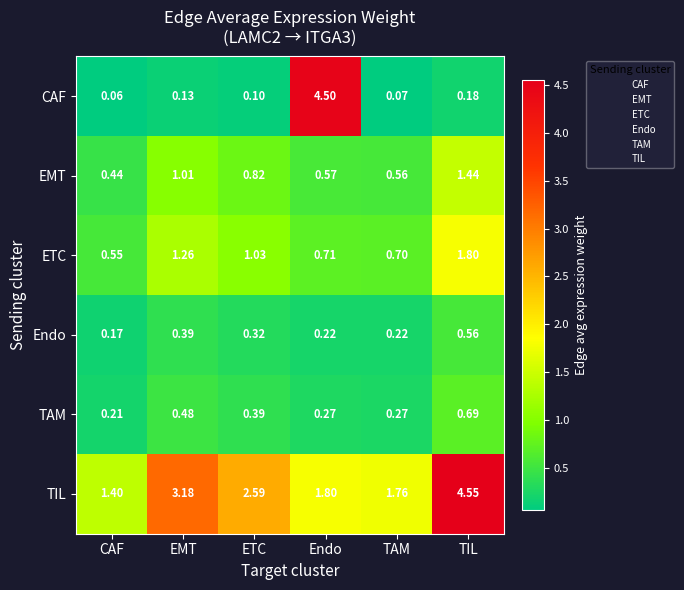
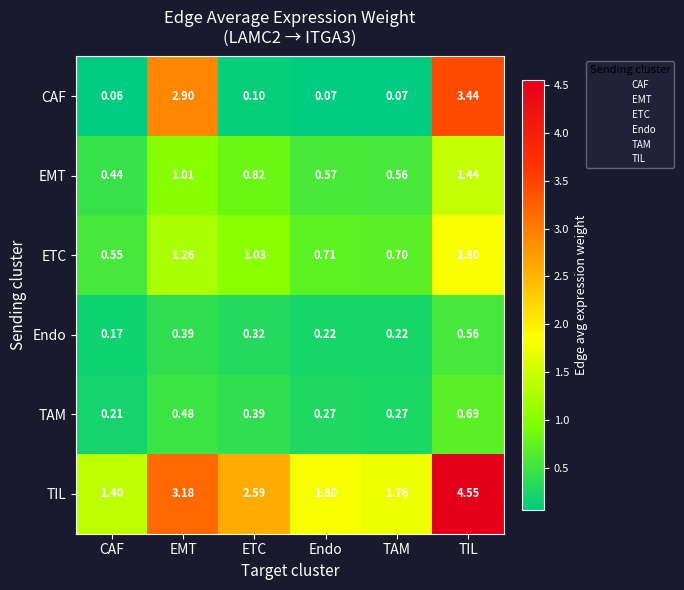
  {
    "CAF": {
      "CAF": 0.06,
-     "EMT": 0.13,
+     "EMT": 2.90,
      "ETC": 0.10,
-     "Endo": 4.50,
+     "Endo": 0.07,
      "TAM": 0.07,
-     "TIL": 0.18
+     "TIL": 3.44
    },
    "EMT": {
      "CAF": 0.44,
      "EMT": 1.01,
      "ETC": 0.82,
      "Endo": 0.57,
      "TAM": 0.56,
      "TIL": 1.44
    },
    "ETC": {
      "CAF": 0.55,
      "EMT": 1.26,
      "ETC": 1.03,
      "Endo": 0.71,
      "TAM": 0.70,
      "TIL": 1.80
    },
    "Endo": {
      "CAF": 0.17,
      "EMT": 0.39,
      "ETC": 0.32,
      "Endo": 0.22,
      "TAM": 0.22,
      "TIL": 0.56
    },
    "TAM": {
      "CAF": 0.21,
      "EMT": 0.48,
      "ETC": 0.39,
      "Endo": 0.27,
      "TAM": 0.27,
      "TIL": 0.69
    },
    "TIL": {
      "CAF": 1.40,
      "EMT": 3.18,
      "ETC": 2.59,
      "Endo": 1.80,
      "TAM": 1.76,
      "TIL": 4.55
    }
  }
